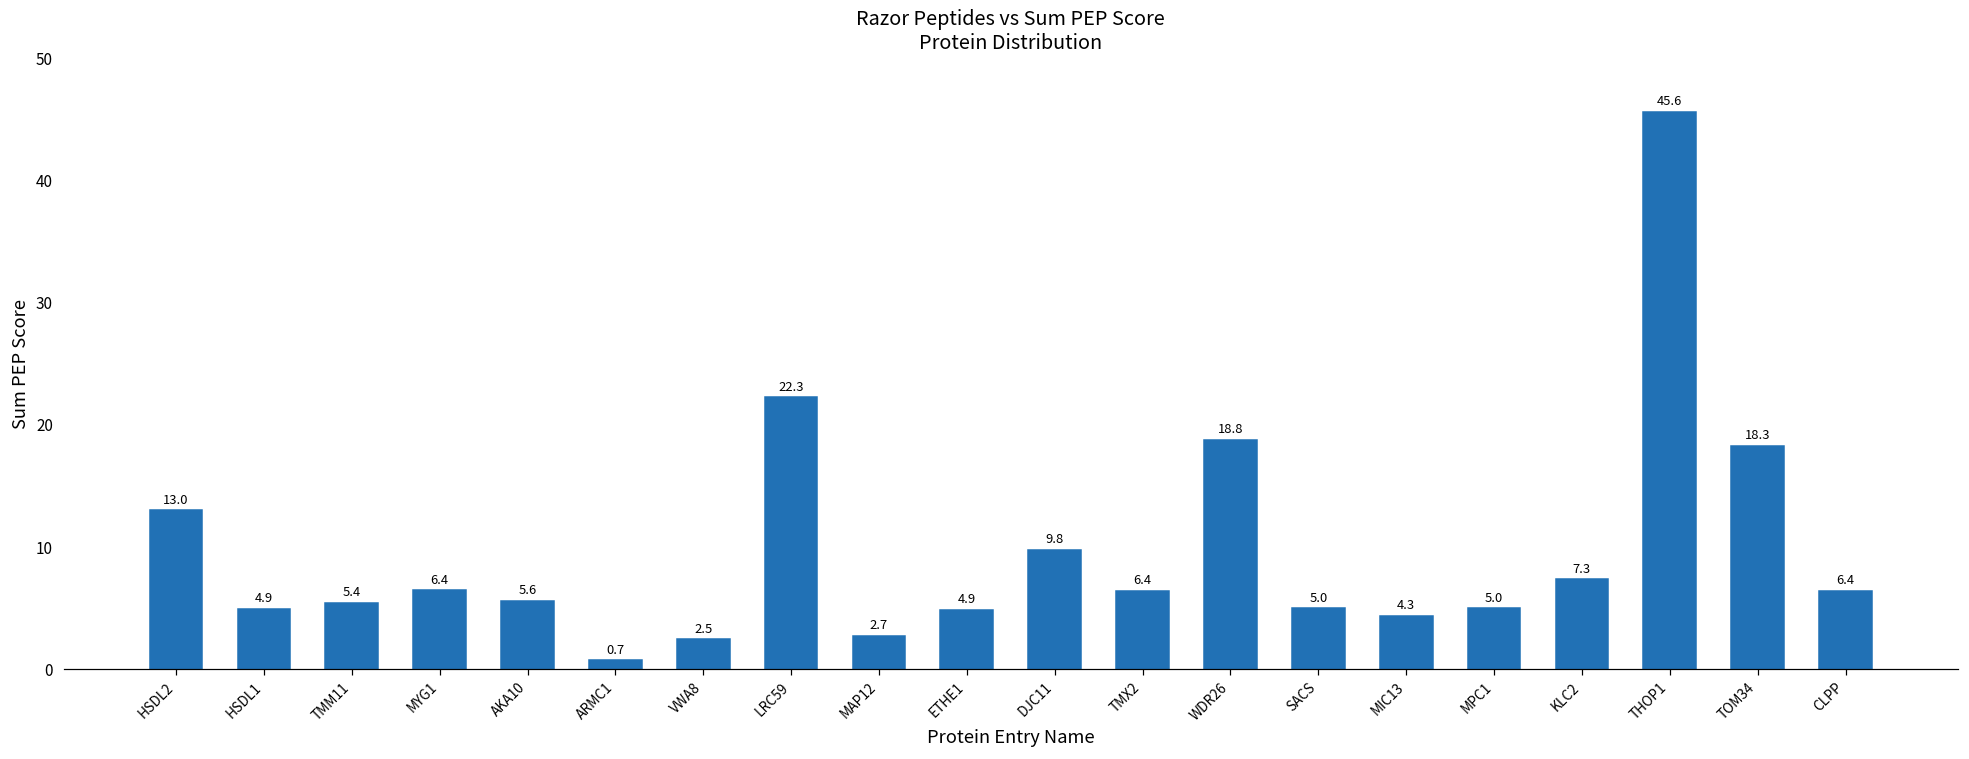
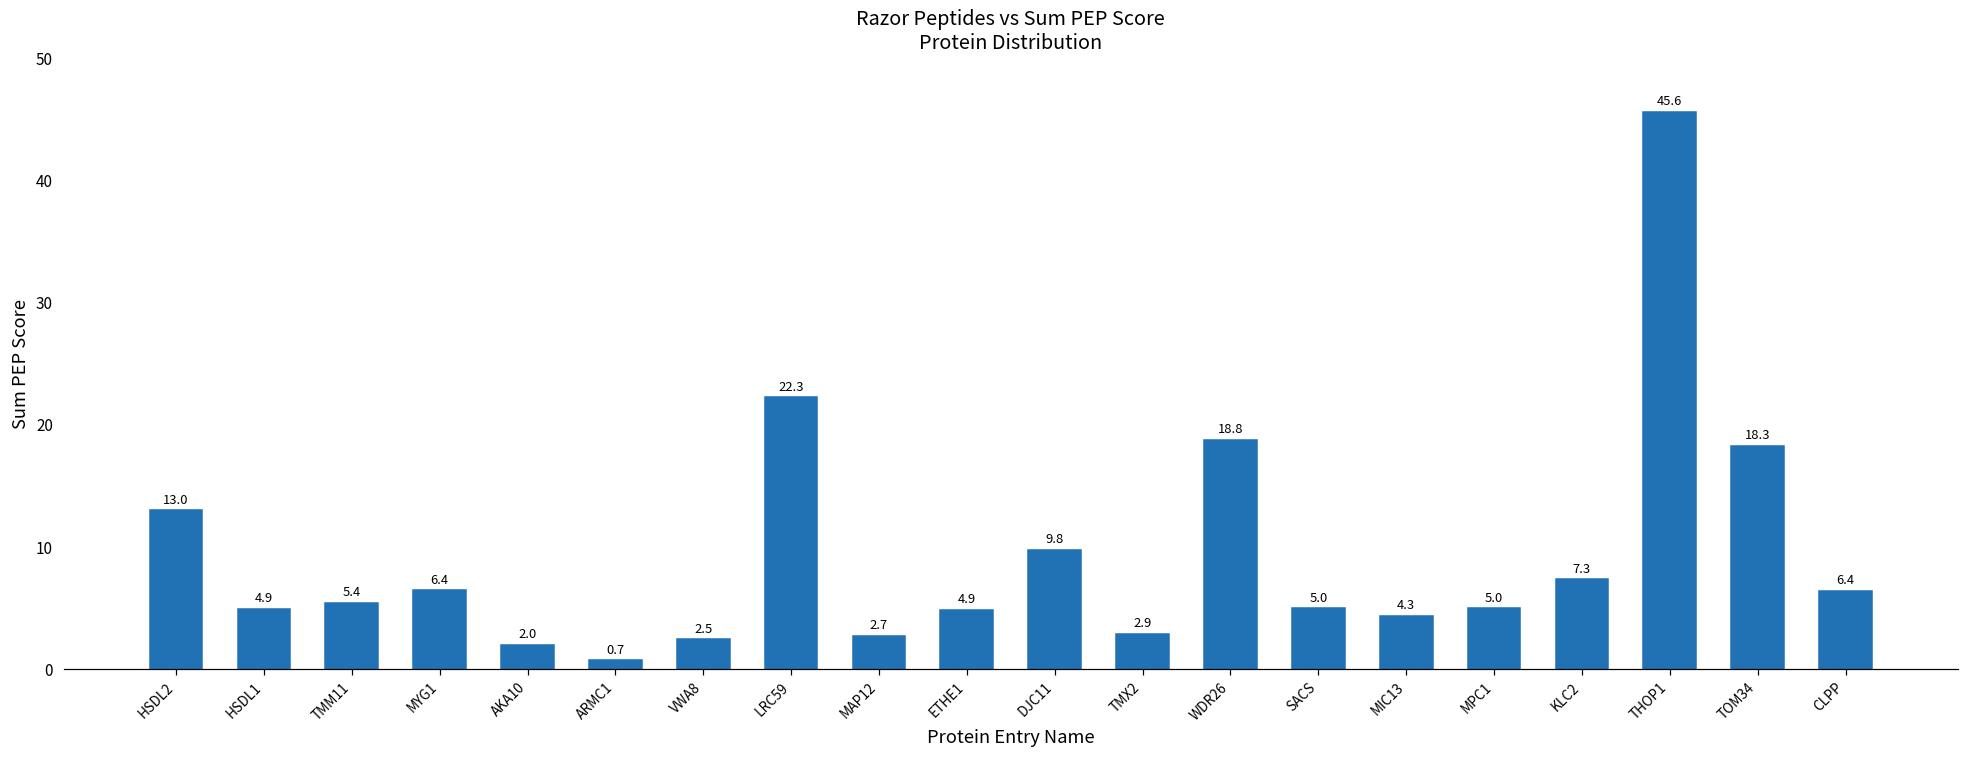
  {
    "HSDL2": 13.0,
    "HSDL1": 4.9,
    "TMM11": 5.4,
    "MYG1": 6.4,
-   "AKA10": 5.6,
+   "AKA10": 2.0,
    "ARMC1": 0.7,
    "VWA8": 2.5,
    "LRC59": 22.3,
    "MAP12": 2.7,
    "ETHE1": 4.9,
    "DJC11": 9.8,
-   "TMX2": 6.4,
+   "TMX2": 2.9,
    "WDR26": 18.8,
    "SACS": 5.0,
    "MIC13": 4.3,
    "MPC1": 5.0,
    "KLC2": 7.3,
    "THOP1": 45.6,
    "TOM34": 18.3,
    "CLPP": 6.4
  }
